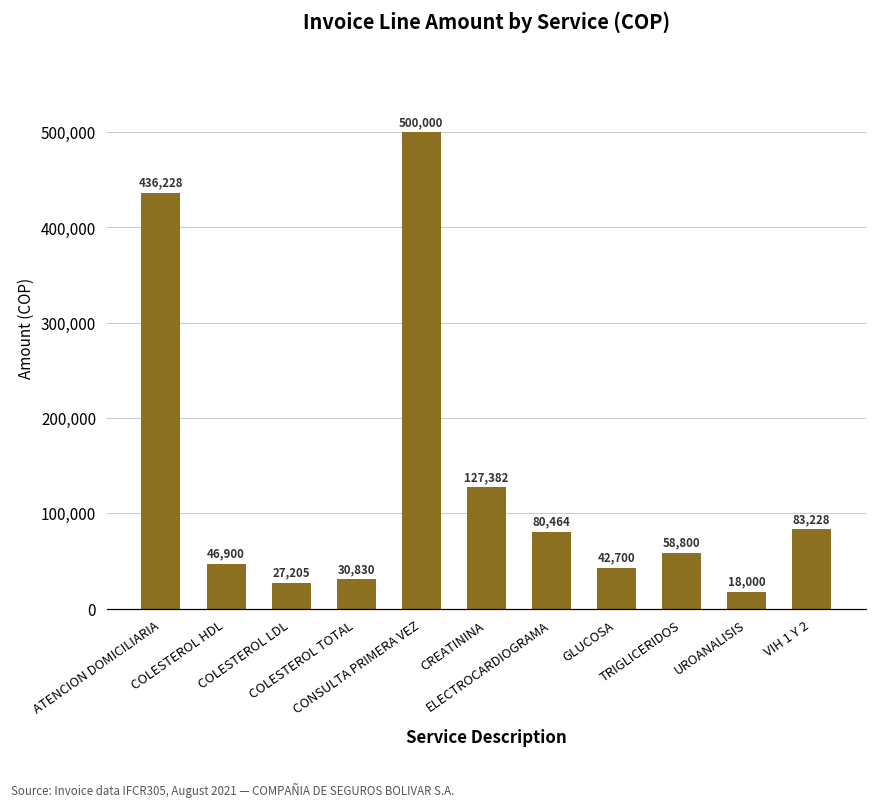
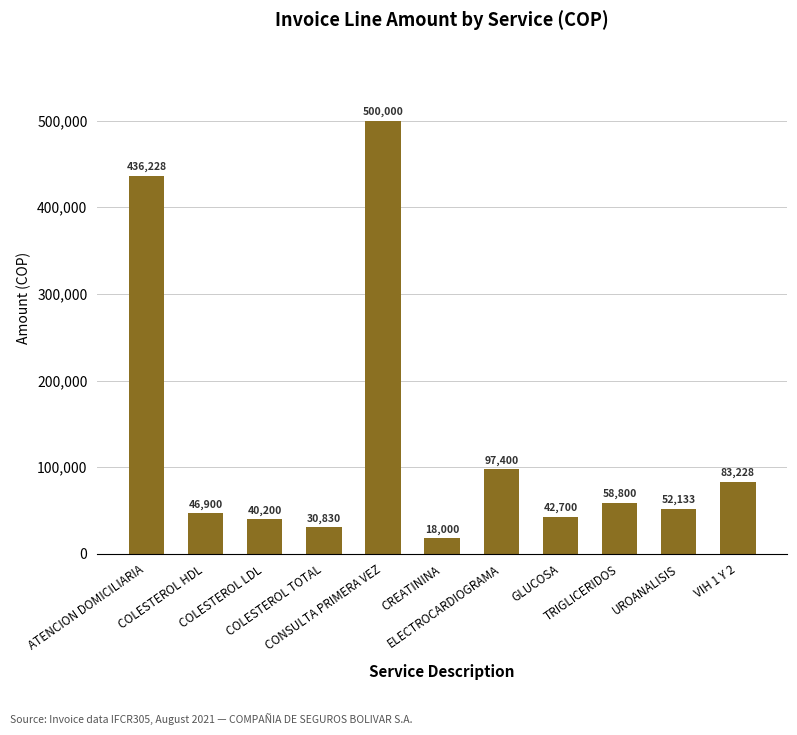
  {
    "ATENCION DOMICILIARIA": "436,228",
    "COLESTEROL HDL": "46,900",
-   "COLESTEROL LDL": "27,205",
+   "COLESTEROL LDL": "40,200",
    "COLESTEROL TOTAL": "30,830",
    "CONSULTA PRIMERA VEZ": "500,000",
-   "CREATININA": "127,382",
-   "ELECTROCARDIOGRAMA": "80,464",
+   "CREATININA": "18,000",
+   "ELECTROCARDIOGRAMA": "97,400",
    "GLUCOSA": "42,700",
    "TRIGLICERIDOS": "58,800",
-   "UROANALISIS": "18,000",
+   "UROANALISIS": "52,133",
    "VIH 1 Y 2": "83,228"
  }
